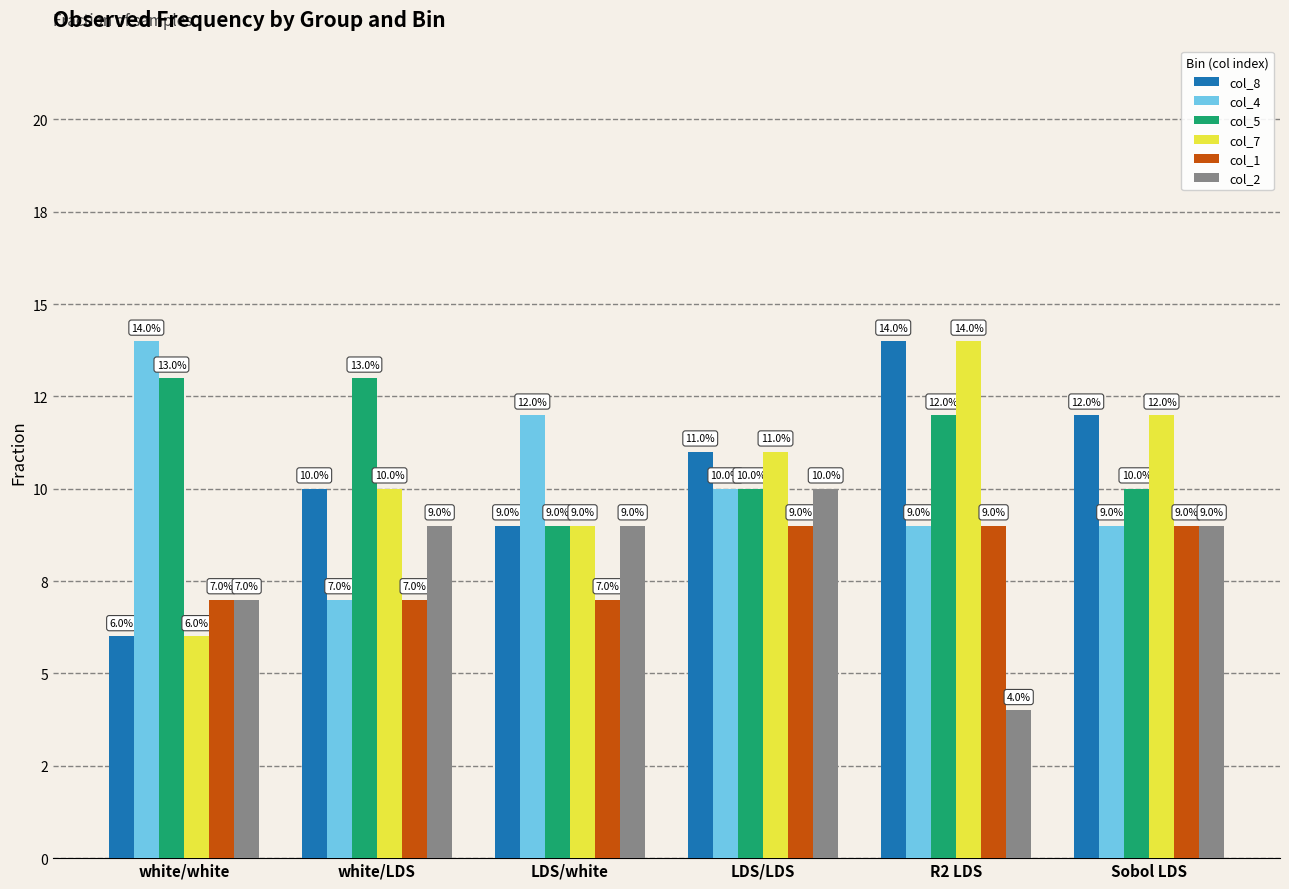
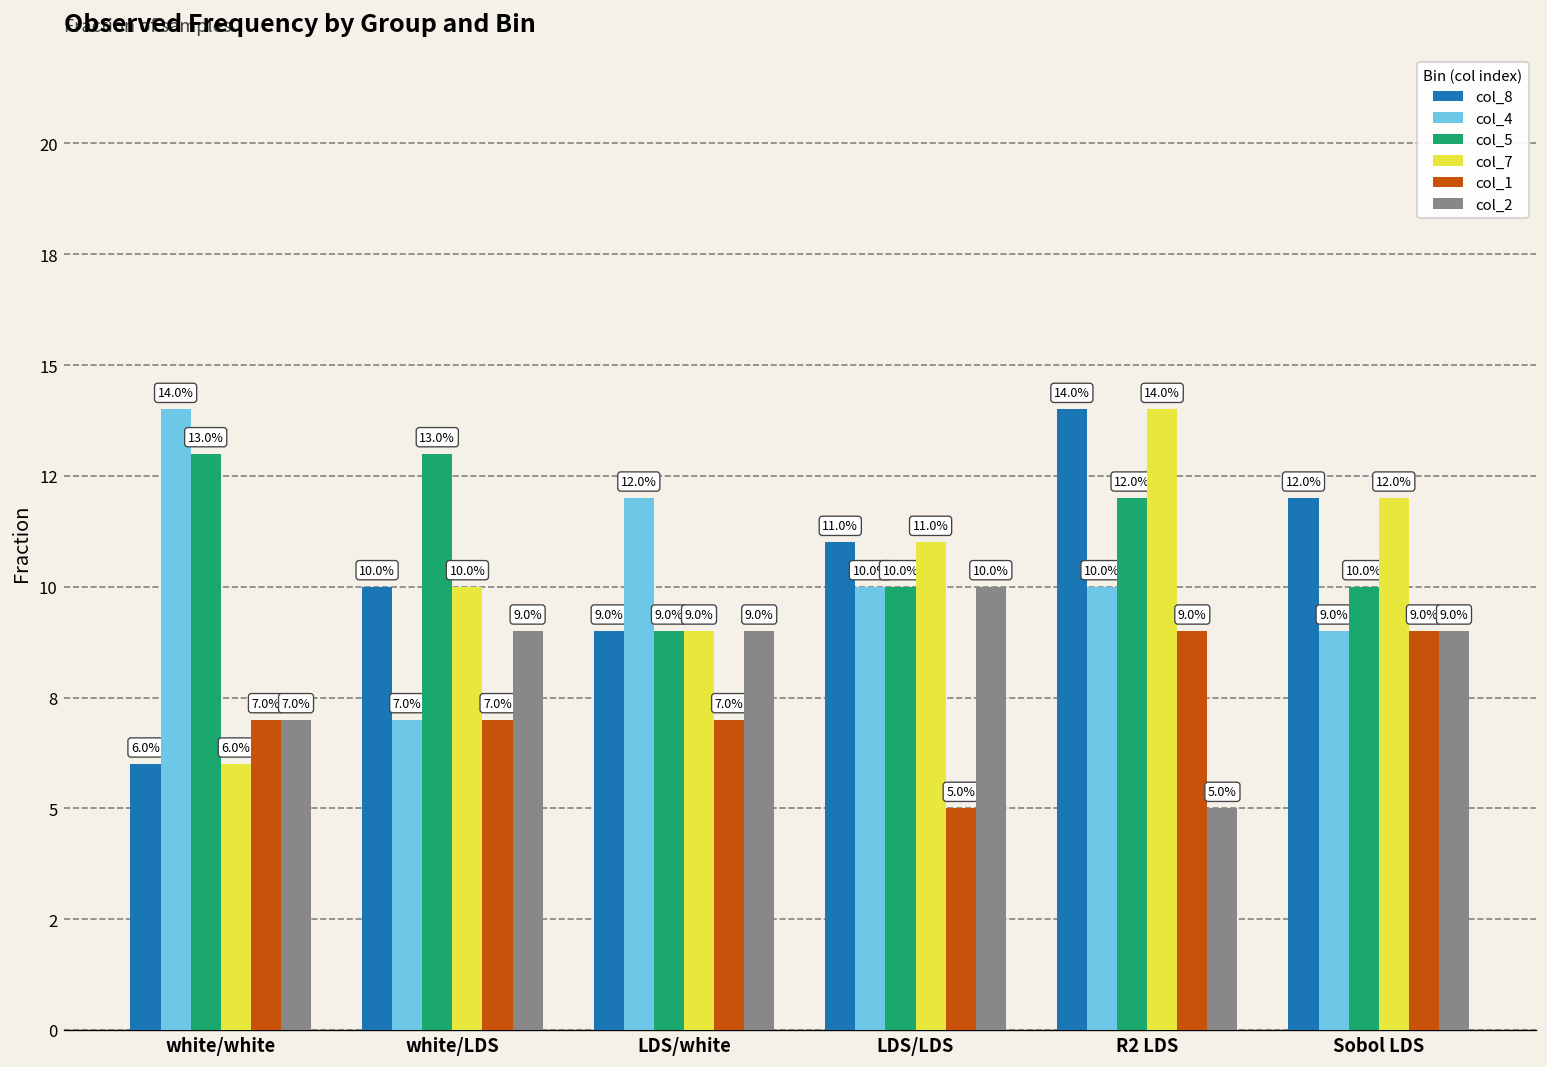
  {
    "col_4": {
-     "R2 LDS": "9.0%"
+     "R2 LDS": "10.0%"
    },
    "col_1": {
-     "LDS/LDS": "9.0%"
+     "LDS/LDS": "5.0%"
    },
    "col_2": {
-     "R2 LDS": "4.0%"
+     "R2 LDS": "5.0%"
    }
  }
